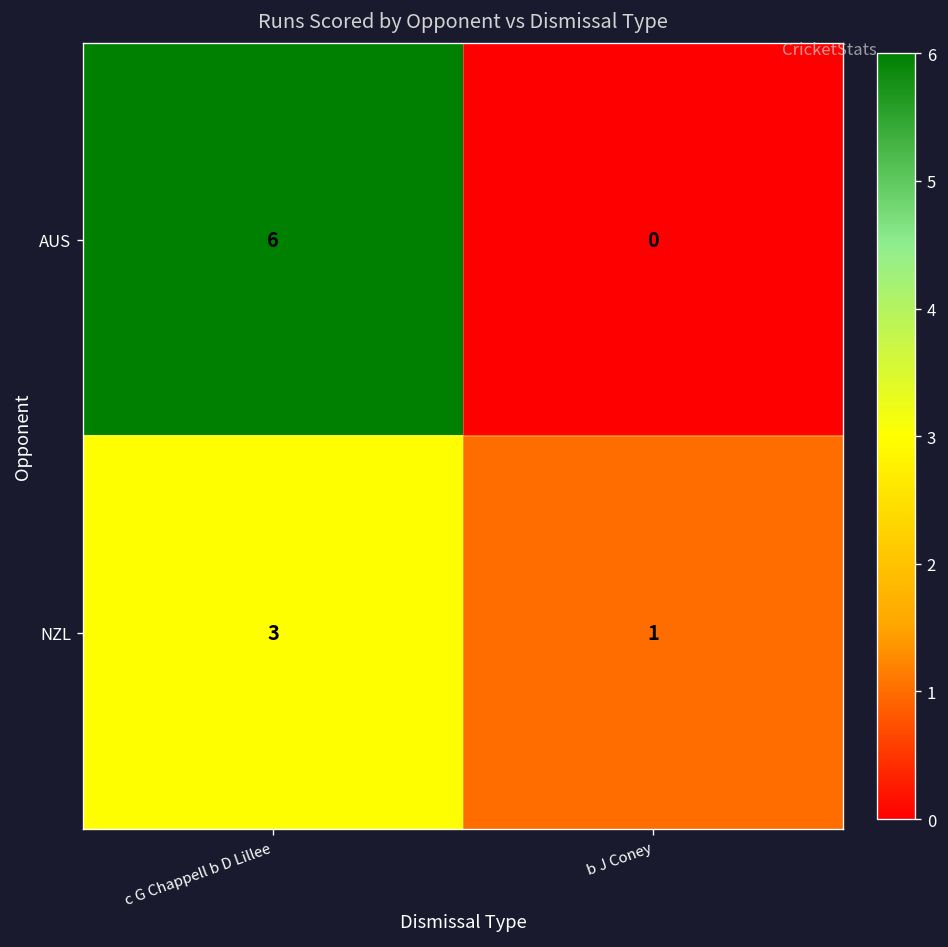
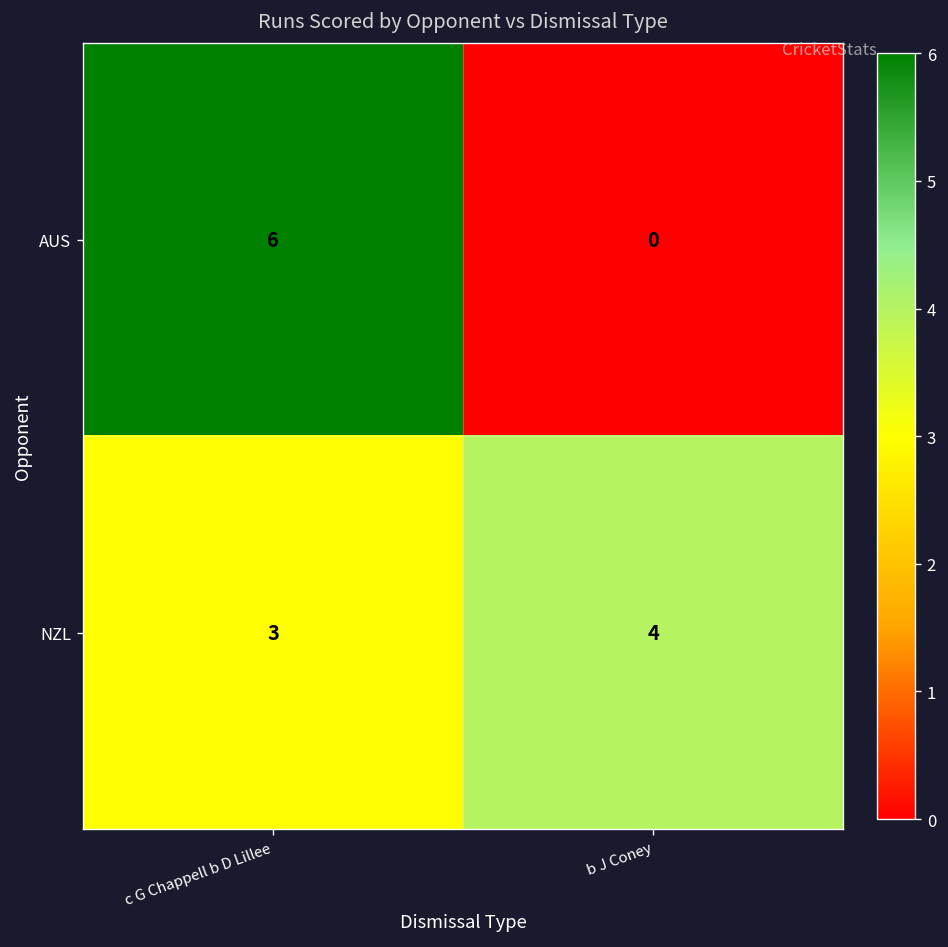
  {
    "AUS": {
      "c G Chappell b D Lillee": 6,
      "b J Coney": 0
    },
    "NZL": {
      "c G Chappell b D Lillee": 3,
-     "b J Coney": 1
+     "b J Coney": 4
    }
  }
